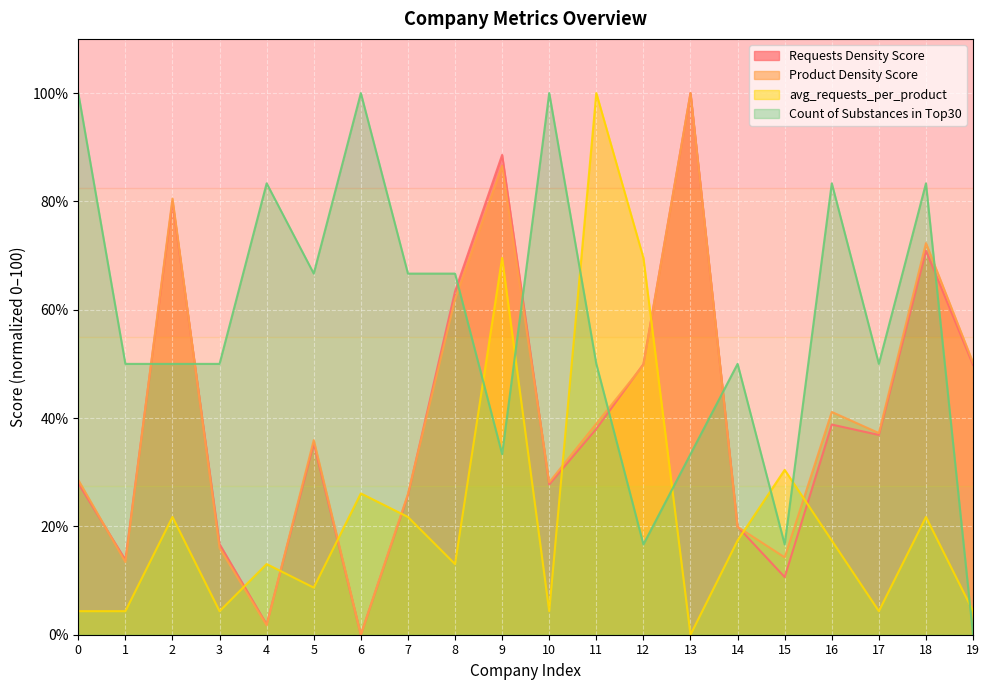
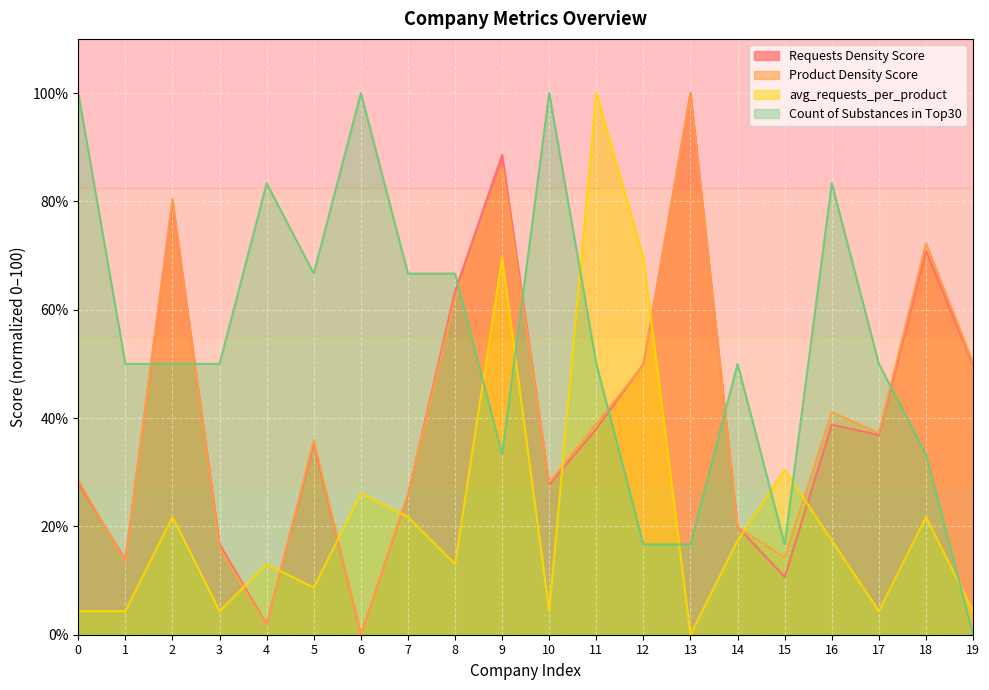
  {
    "Requests Density Score": {
      "0": "28%",
      "2": "80%",
      "3": "17%",
      "5": "35%",
      "8": "63%",
      "9": "89%",
      "11": "38%",
      "15": "11%",
      "16": "39%",
      "18": "71%"
    },
    "Count of Substances in Top30": {
      "0": "100%",
      "1": "50%",
      "2": "50%",
      "3": "50%",
      "4": "83%",
      "5": "67%",
      "6": "100%",
      "7": "67%",
      "8": "67%",
      "9": "33%",
      "10": "100%",
      "11": "50%",
      "12": "17%",
-     "13": "33%",
+     "13": "17%",
      "14": "50%",
      "15": "17%",
      "16": "83%",
      "17": "50%",
-     "18": "83%",
+     "18": "33%",
      "19": "0%"
    }
  }
